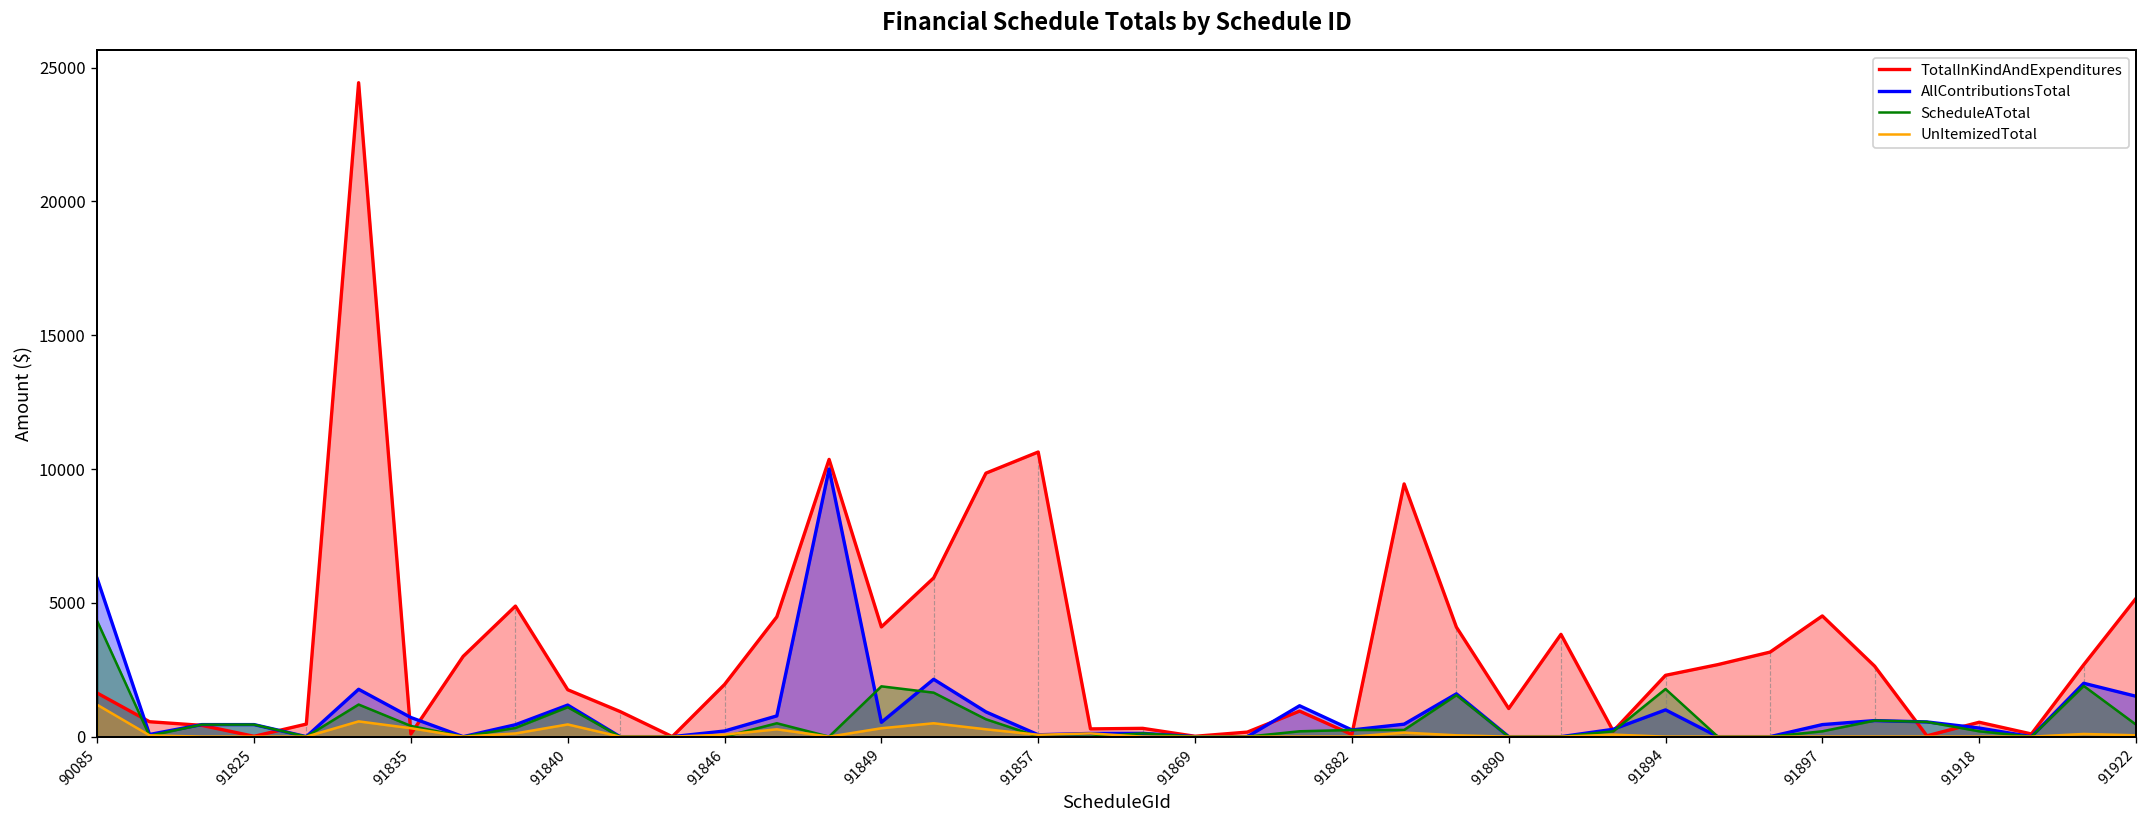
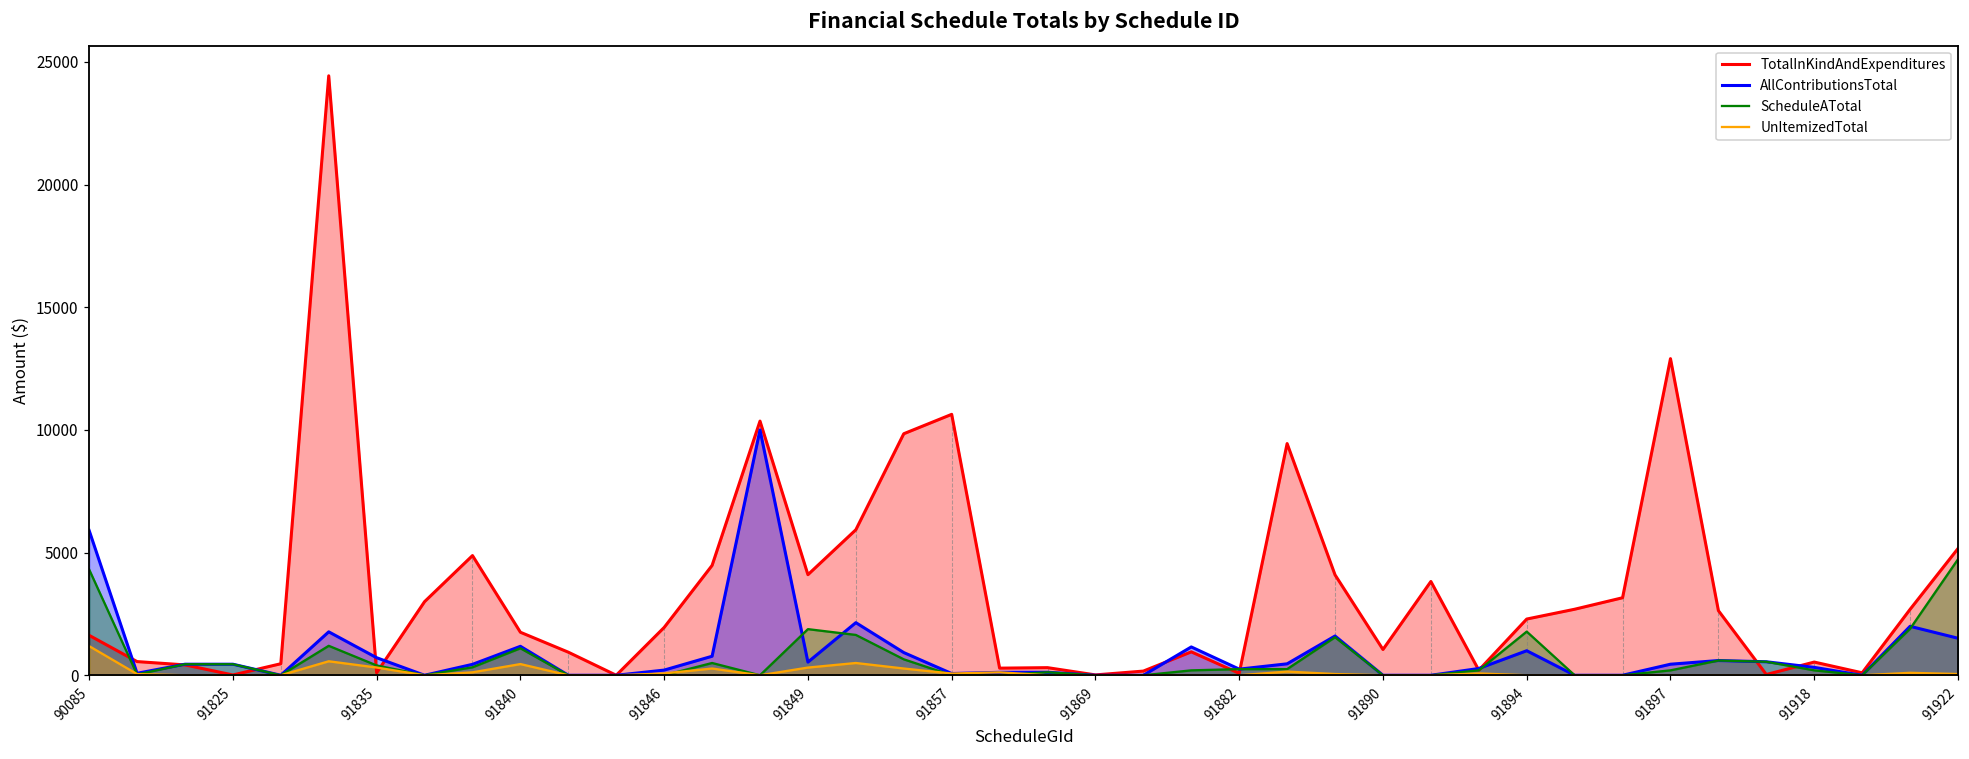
  {
    "TotalInKindAndExpenditures": {
      "91840": 1800,
      "91849": 4100,
      "91890": 1100,
-     "91897": 4500,
+     "91897": 12900,
      "91922": 5200
    },
    "AllContributionsTotal": {
      "91849": 500,
      "91897": 500,
      "91922": 1500
    },
    "ScheduleATotal": {
      "90085": 4300,
      "91849": 1900,
      "91894": 1800,
      "91897": 200,
      "91918": 200,
-     "91922": 500
+     "91922": 4700
    },
    "UnItemizedTotal": {
      "90085": 1200,
      "91840": 500,
      "91849": 300,
      "91894": 0,
      "91897": 0,
      "91918": 0,
      "91922": 100
    }
  }
